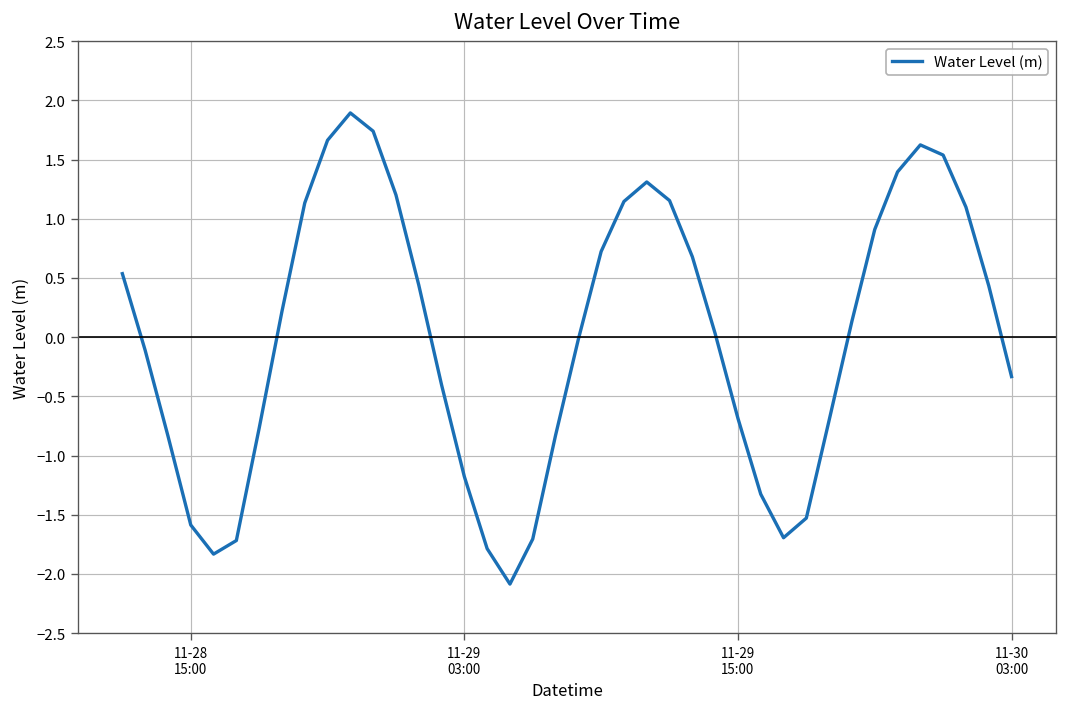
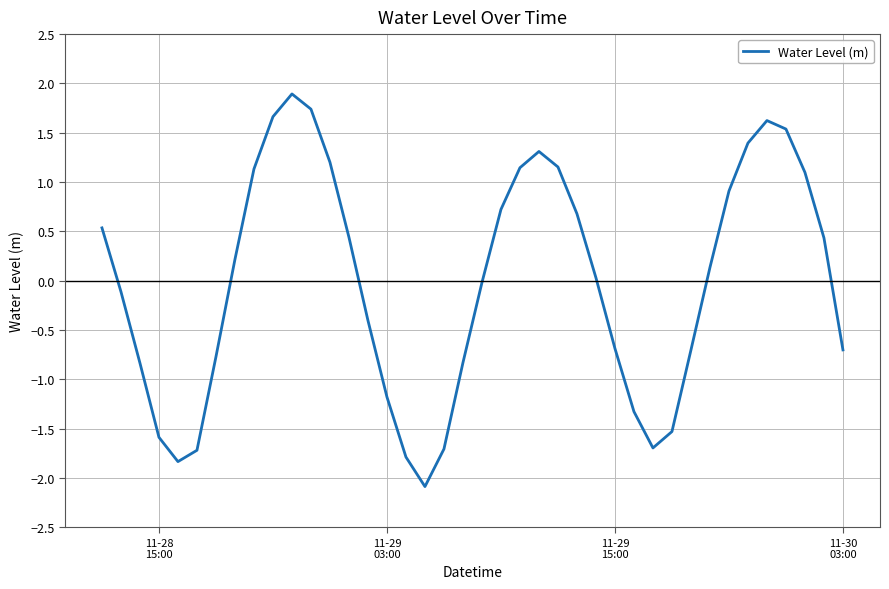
  {
    "11-28 15:00": -1.6,
    "11-29 03:00": -1.2,
    "11-29 15:00": -0.7,
-   "11-30 03:00": -0.3
+   "11-30 03:00": -0.7
  }
